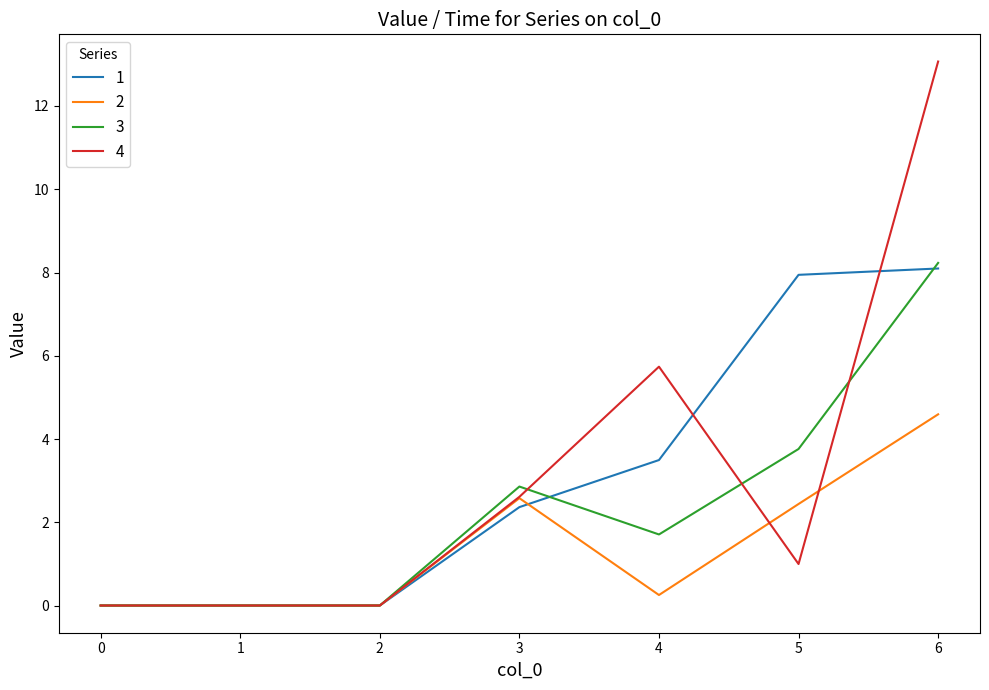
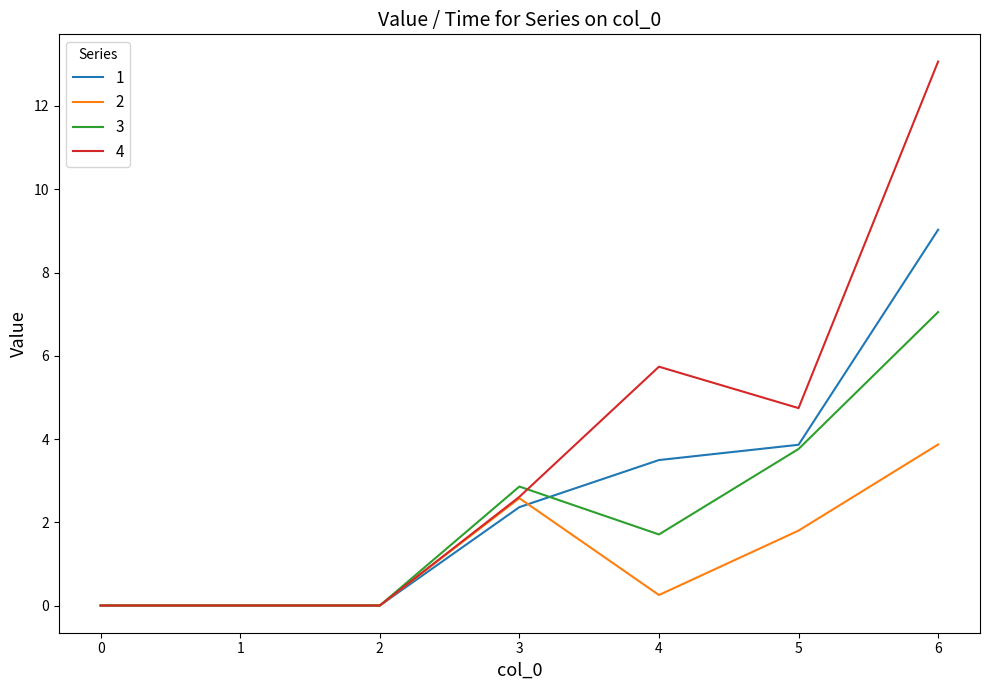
  {
    "1": {
      "3": 2.4,
      "4": 3.5,
-     "5": 7.9,
-     "6": 8.1
+     "5": 3.9,
+     "6": 9.0
    },
    "2": {
      "4": 0.3,
-     "5": 2.4,
-     "6": 4.6
+     "5": 1.8,
+     "6": 3.9
    },
    "3": {
      "3": 2.9,
      "4": 1.7,
      "5": 3.8,
-     "6": 8.2
+     "6": 7.0
    },
    "4": {
      "4": 5.7,
-     "5": 1.0,
+     "5": 4.7,
      "6": 13.1
    }
  }
